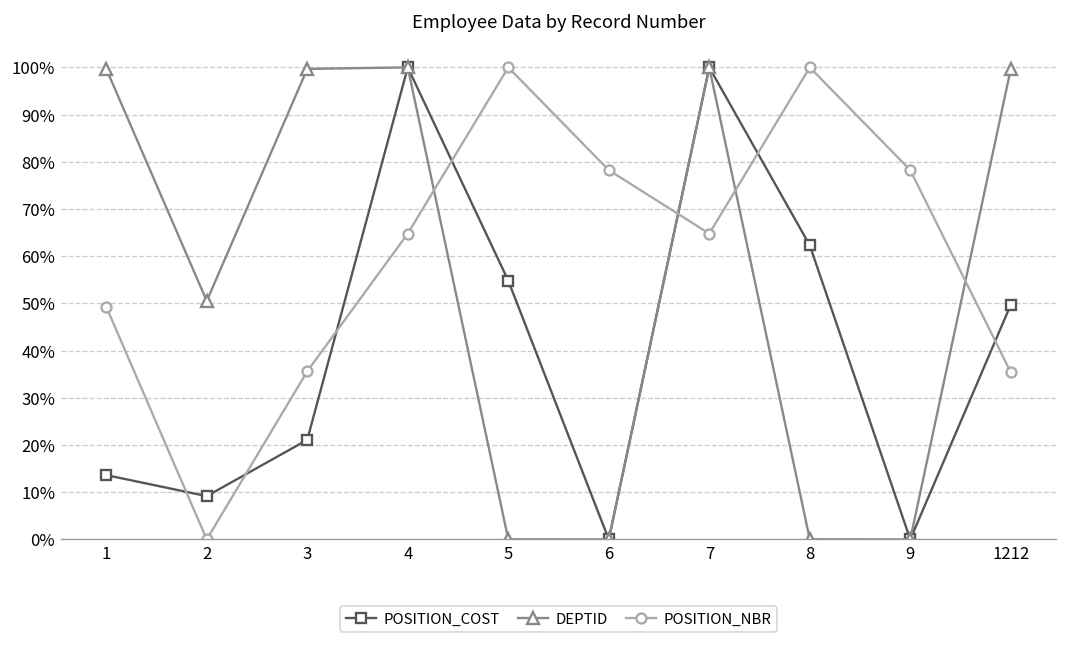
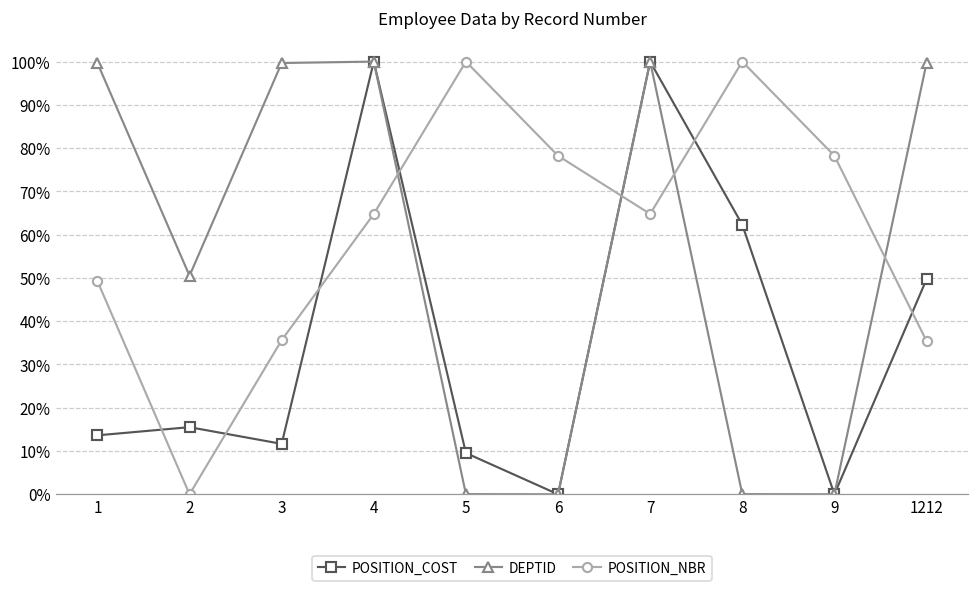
  {
    "POSITION_COST": {
      "1": "14%",
-     "2": "9%",
-     "3": "21%",
-     "5": "55%",
+     "2": "16%",
+     "3": "12%",
+     "5": "10%",
      "8": "62%",
      "1212": "50%"
    }
  }
